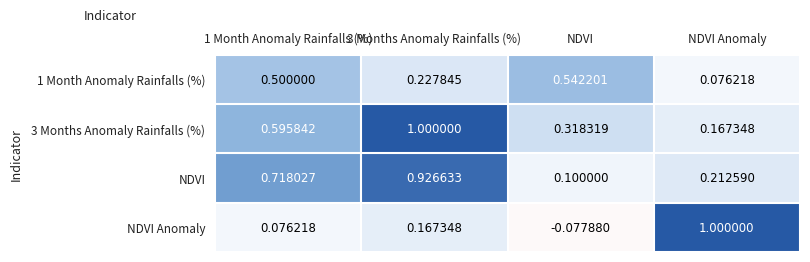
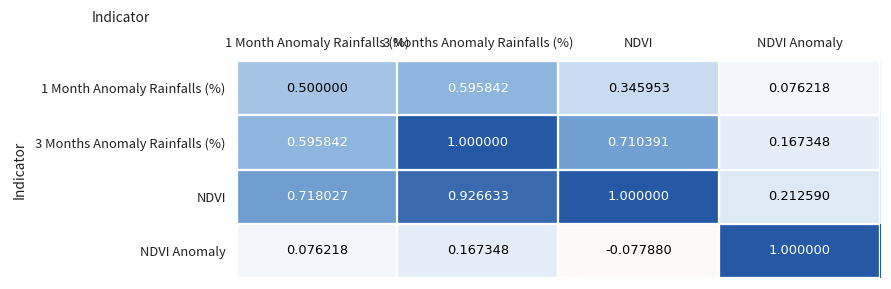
  {
    "1 Month Anomaly Rainfalls (%)": {
      "1 Month Anomaly Rainfalls (%)": 0.500000,
-     "3 Months Anomaly Rainfalls (%)": 0.227845,
-     "NDVI": 0.542201,
+     "3 Months Anomaly Rainfalls (%)": 0.595842,
+     "NDVI": 0.345953,
      "NDVI Anomaly": 0.076218
    },
    "3 Months Anomaly Rainfalls (%)": {
      "1 Month Anomaly Rainfalls (%)": 0.595842,
      "3 Months Anomaly Rainfalls (%)": 1.000000,
-     "NDVI": 0.318319,
+     "NDVI": 0.710391,
      "NDVI Anomaly": 0.167348
    },
    "NDVI": {
      "1 Month Anomaly Rainfalls (%)": 0.718027,
      "3 Months Anomaly Rainfalls (%)": 0.926633,
-     "NDVI": 0.100000,
+     "NDVI": 1.000000,
      "NDVI Anomaly": 0.212590
    },
    "NDVI Anomaly": {
      "1 Month Anomaly Rainfalls (%)": 0.076218,
      "3 Months Anomaly Rainfalls (%)": 0.167348,
      "NDVI": -0.077880,
      "NDVI Anomaly": 1.000000
    }
  }
